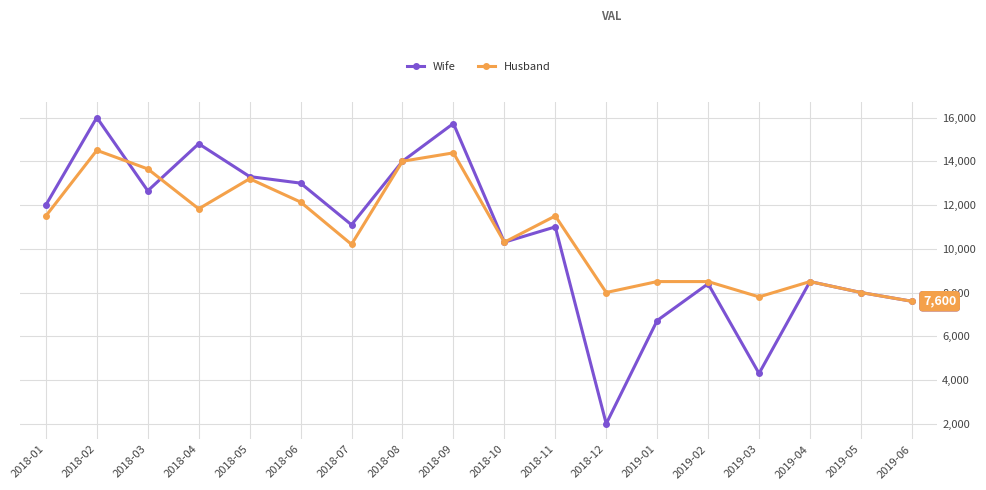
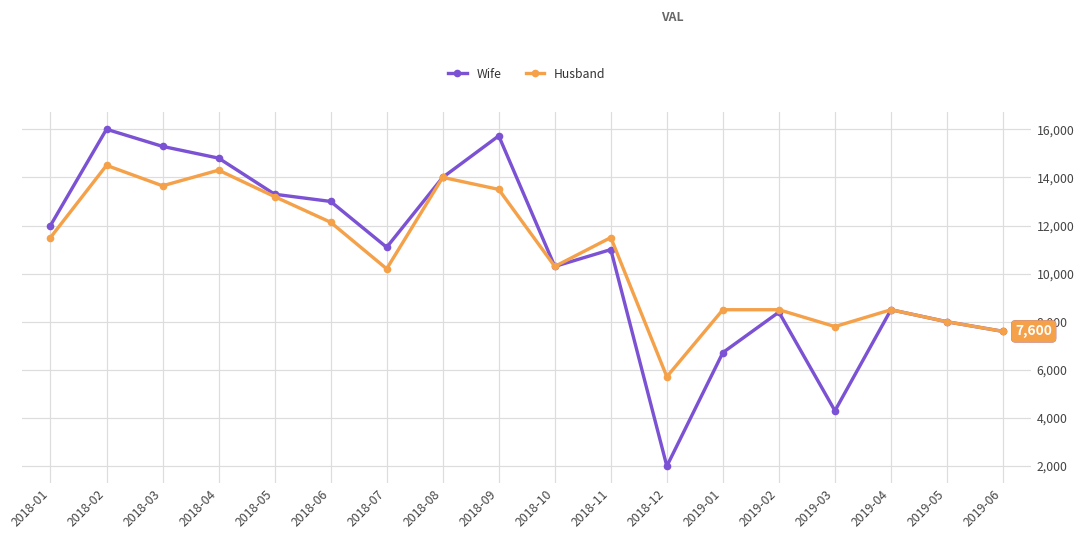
  {
    "Wife": {
      "2018-01": "12,000",
      "2018-02": "16,000",
-     "2018-03": "12,700",
+     "2018-03": "15,300",
      "2018-04": "14,800",
      "2018-06": "13,000",
      "2018-07": "11,100",
      "2018-09": "15,700",
      "2018-11": "11,000",
      "2018-12": "2,000",
      "2019-01": "6,700",
      "2019-03": "4,300"
    },
    "Husband": {
      "2018-01": "11,500",
      "2018-02": "14,500",
      "2018-03": "13,700",
-     "2018-04": "11,800",
+     "2018-04": "14,300",
      "2018-06": "12,100",
      "2018-07": "10,200",
-     "2018-09": "14,400",
+     "2018-09": "13,500",
      "2018-11": "11,500",
-     "2018-12": "8,000",
+     "2018-12": "5,700",
      "2019-01": "8,500",
      "2019-03": "7,800"
    }
  }
